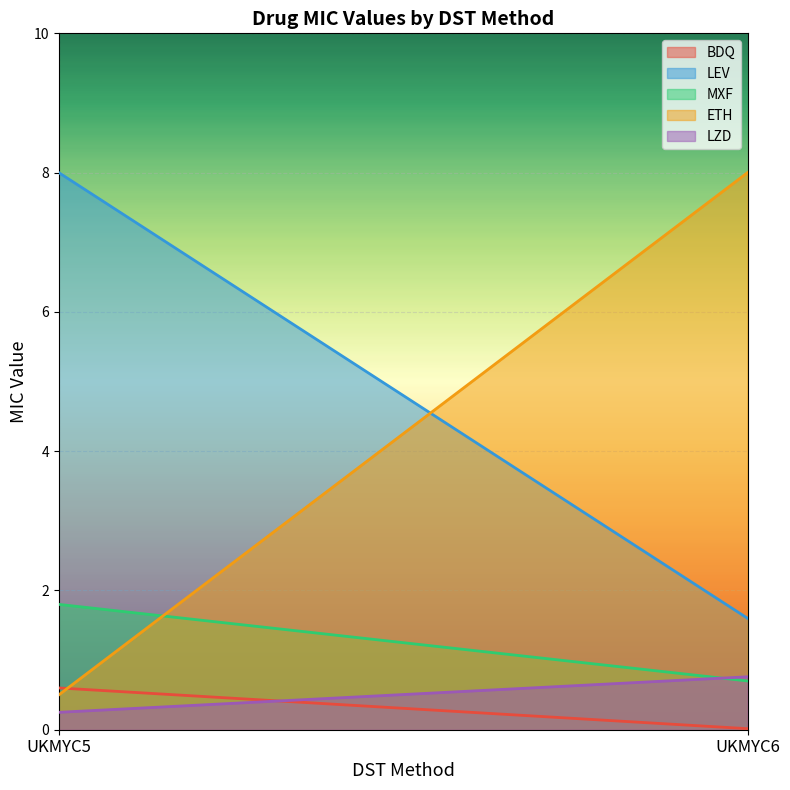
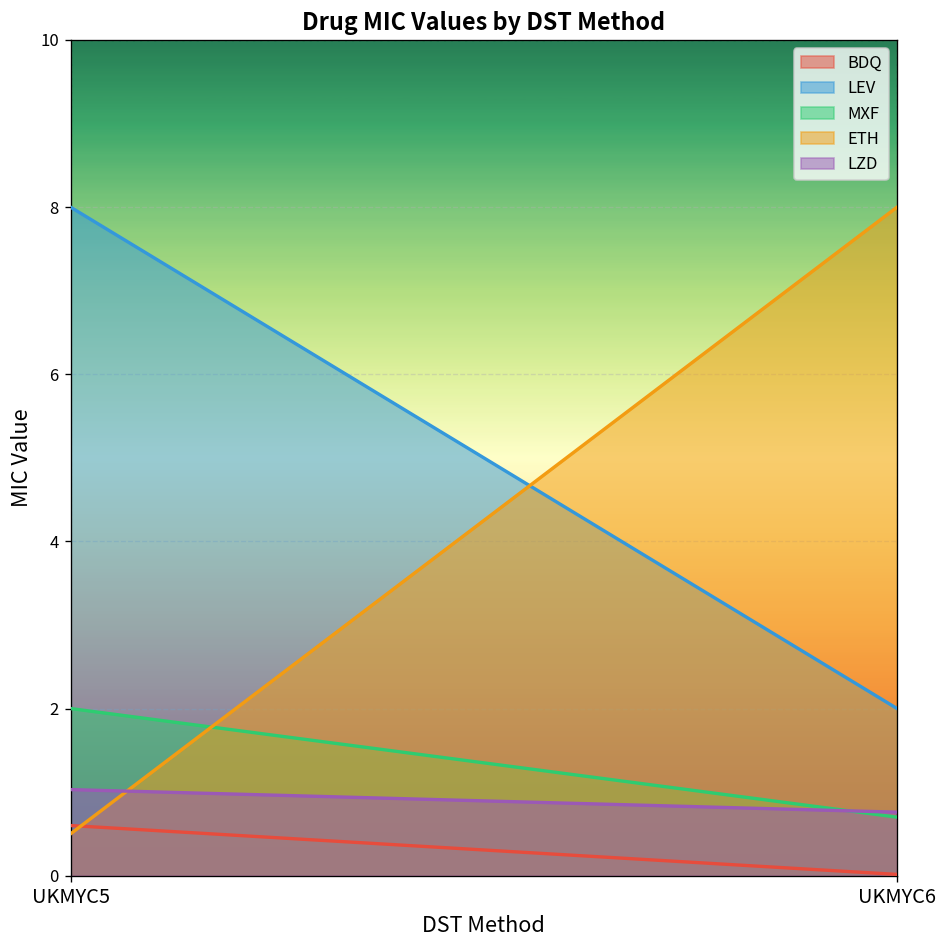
  {
    "BDQ": {
      "UKMYC5": 0.6,
      "UKMYC6": 0.0
    },
    "LEV": {
      "UKMYC5": 8.0,
-     "UKMYC6": 1.6
+     "UKMYC6": 2.0
    },
    "MXF": {
-     "UKMYC5": 1.8,
+     "UKMYC5": 2.0,
      "UKMYC6": 0.7
    },
    "ETH": {
      "UKMYC5": 0.5,
      "UKMYC6": 8.0
    },
    "LZD": {
-     "UKMYC5": 0.3,
+     "UKMYC5": 1.0,
      "UKMYC6": 0.8
    }
  }
